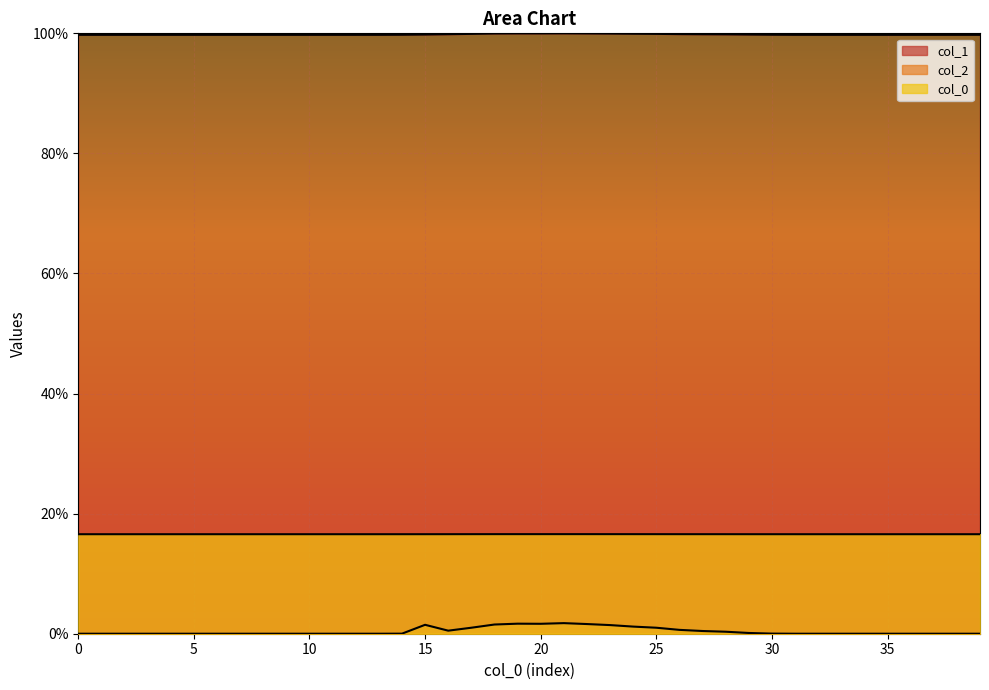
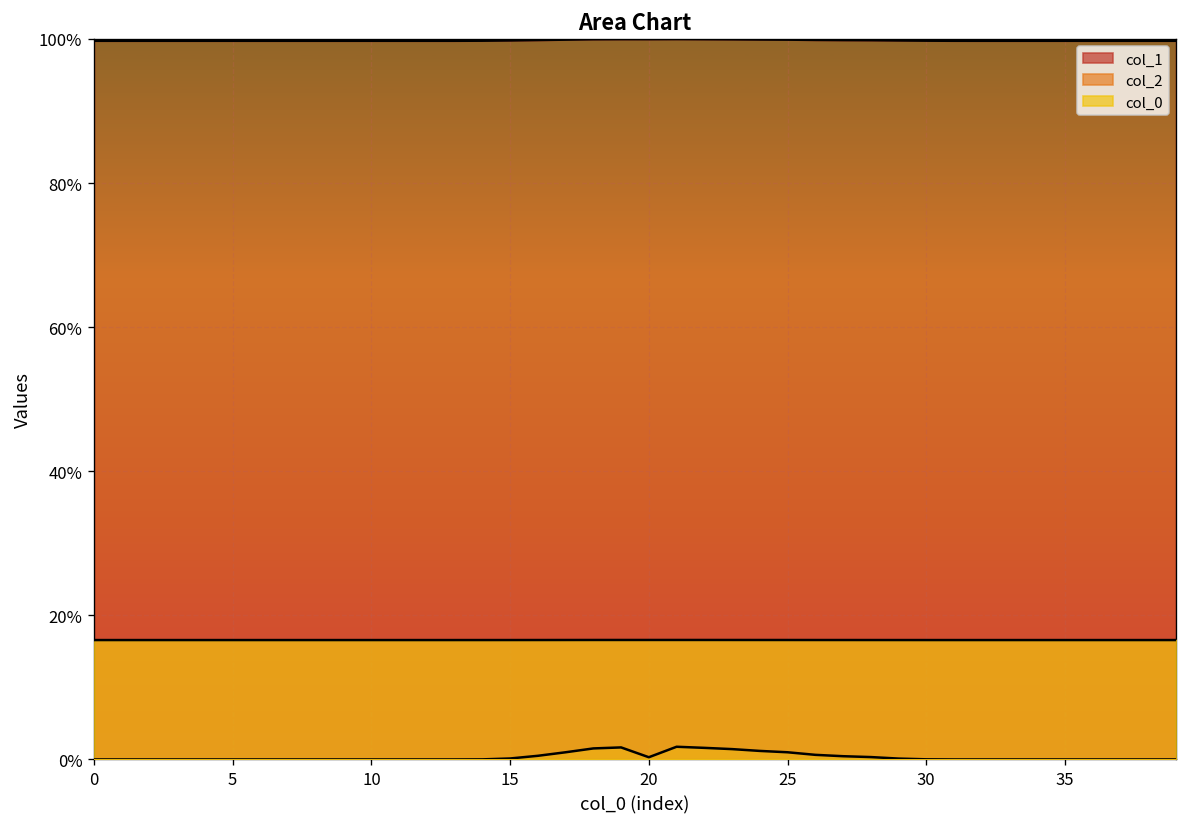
  {
    "col_1": {
      "0": "100%",
      "5": "100%",
      "10": "100%",
      "15": "100%",
      "20": "100%",
      "25": "100%",
      "30": "100%",
      "35": "100%"
    },
    "col_2": {
      "0": "0%",
      "5": "0%",
      "10": "0%",
-     "15": "1%",
-     "20": "2%",
+     "15": "0%",
+     "20": "0%",
      "25": "1%",
      "30": "0%",
      "35": "0%"
    },
    "col_0": {
      "0": "17%",
      "5": "17%",
      "10": "17%",
      "15": "17%",
      "20": "17%",
      "25": "17%",
      "30": "17%",
      "35": "17%"
    }
  }
